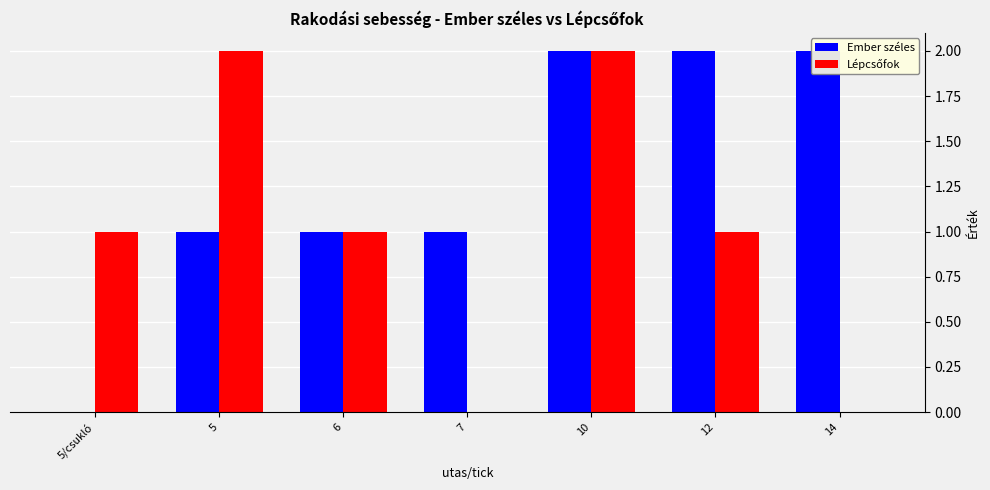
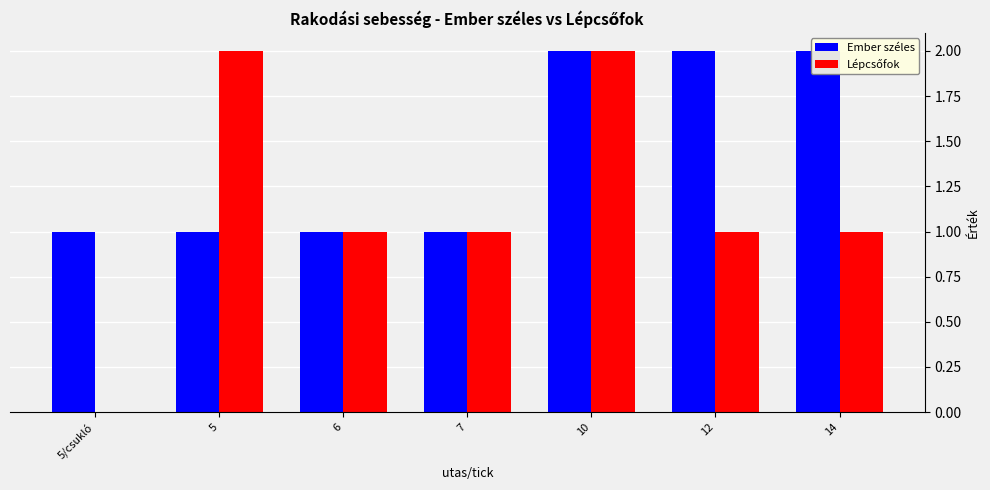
  {
    "Ember széles": {
-     "5/csukló": 0,
+     "5/csukló": 1,
      "5": 1,
      "6": 1,
      "7": 1,
      "10": 2,
      "12": 2
    },
    "Lépcsőfok": {
-     "5/csukló": 1,
+     "5/csukló": 0,
      "5": 2,
      "6": 1,
-     "7": 0,
+     "7": 1,
      "10": 2,
      "12": 1,
-     "14": 0
+     "14": 1
    }
  }
